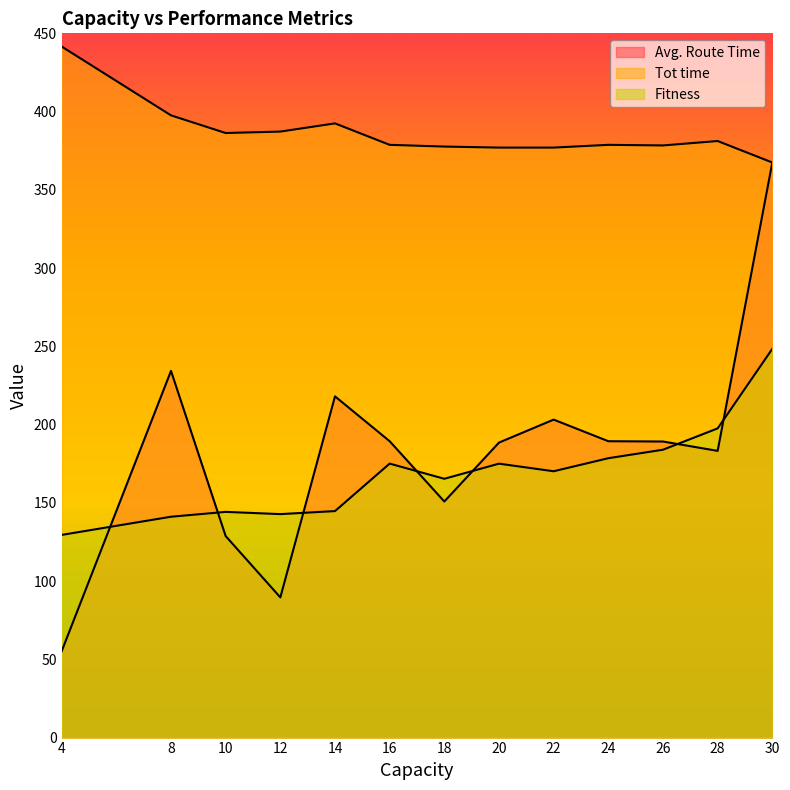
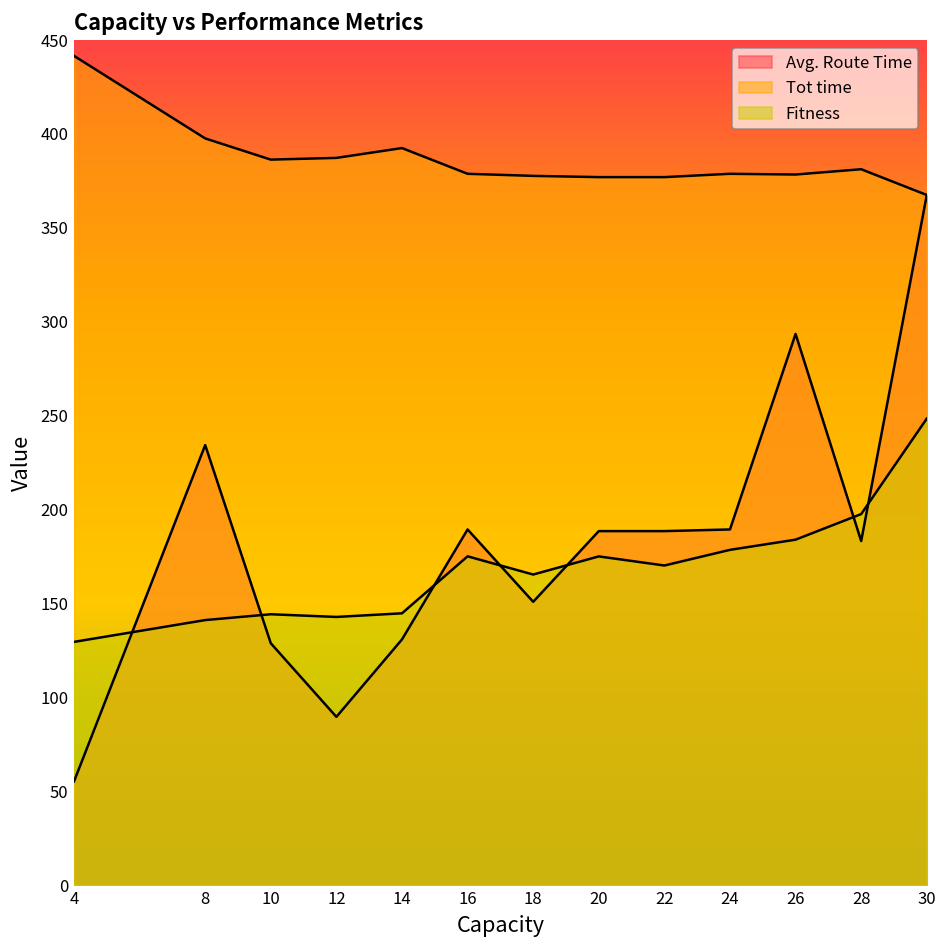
  {
    "Avg. Route Time": {
      "4": 55,
      "8": 234,
      "10": 129,
      "12": 90,
-     "14": 218,
+     "14": 131,
      "16": 189,
      "18": 151,
      "20": 188,
-     "22": 203,
+     "22": 188,
      "24": 189,
-     "26": 189,
+     "26": 293,
      "28": 183
    }
  }
